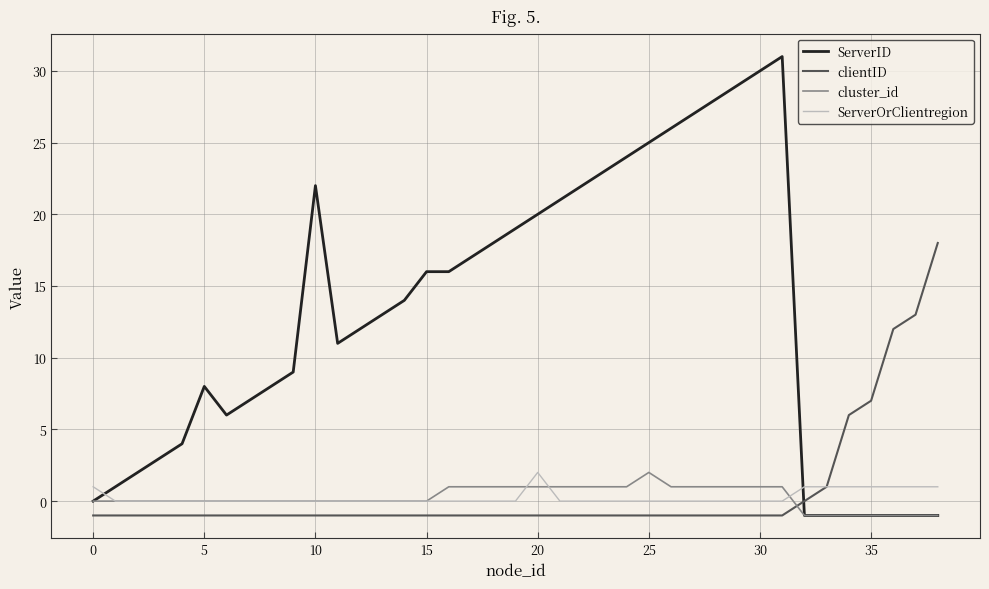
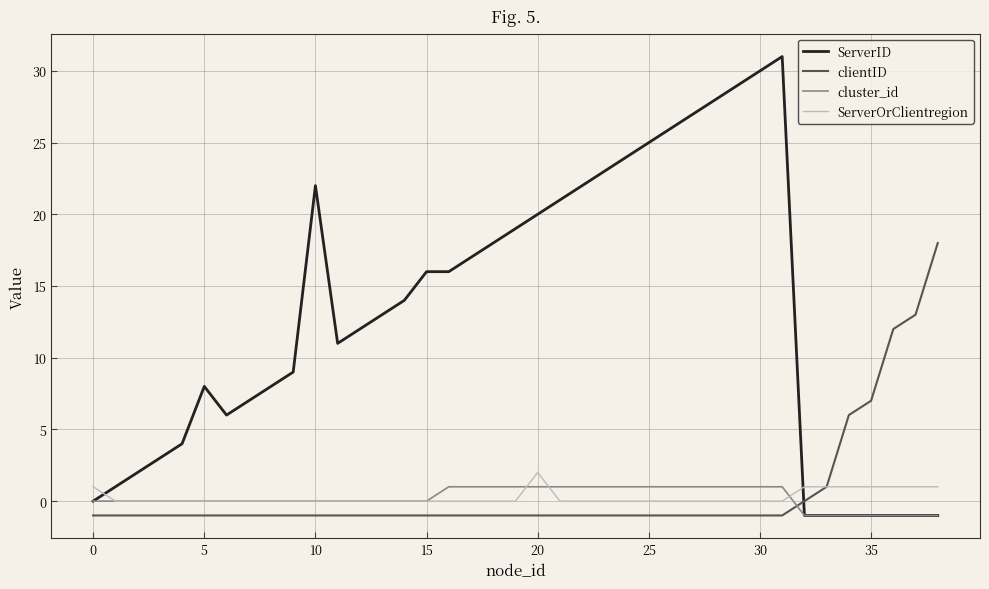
  {
    "ServerID": {
      "5": 8,
      "10": 22,
      "15": 16,
      "20": 20,
      "25": 25,
      "30": 30
    },
    "clientID": {
      "0": -1,
      "5": -1,
      "10": -1,
      "15": -1,
      "20": -1,
      "25": -1,
      "30": -1,
      "35": 7
    },
    "cluster_id": {
      "20": 1,
-     "25": 2,
+     "25": 1,
      "30": 1
    },
    "ServerOrClientregion": {
      "0": 1,
      "20": 2,
      "25": 0,
      "30": 0,
      "35": 1
    }
  }
